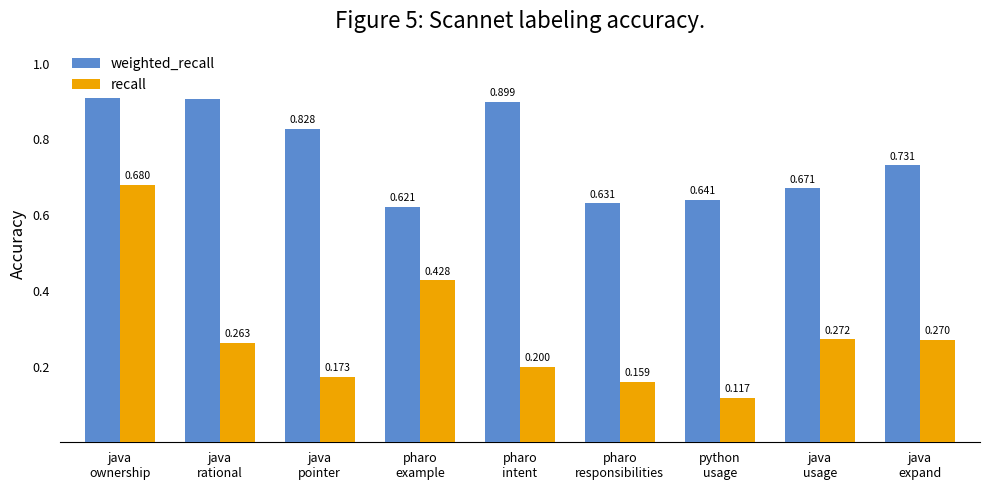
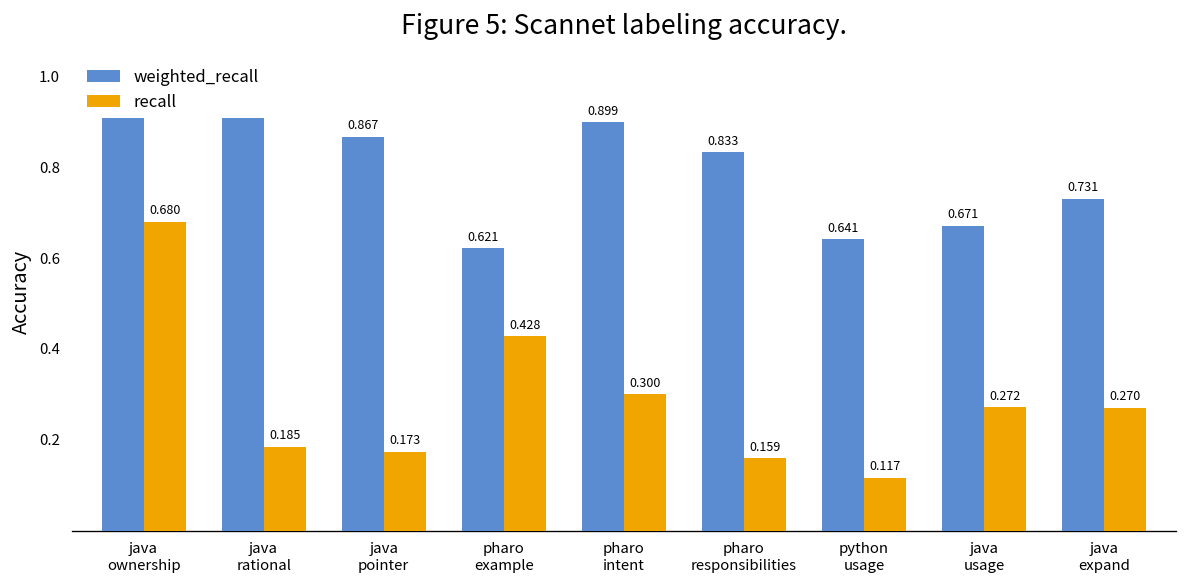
  {
    "weighted_recall": {
-     "java pointer": 0.828,
+     "java pointer": 0.867,
      "pharo example": 0.621,
      "pharo intent": 0.899,
-     "pharo responsibilities": 0.631,
+     "pharo responsibilities": 0.833,
      "python usage": 0.641,
      "java usage": 0.671,
      "java expand": 0.731
    },
    "recall": {
      "java ownership": 0.680,
-     "java rational": 0.263,
+     "java rational": 0.185,
      "java pointer": 0.173,
      "pharo example": 0.428,
-     "pharo intent": 0.200,
+     "pharo intent": 0.300,
      "pharo responsibilities": 0.159,
      "python usage": 0.117,
      "java usage": 0.272,
      "java expand": 0.270
    }
  }
